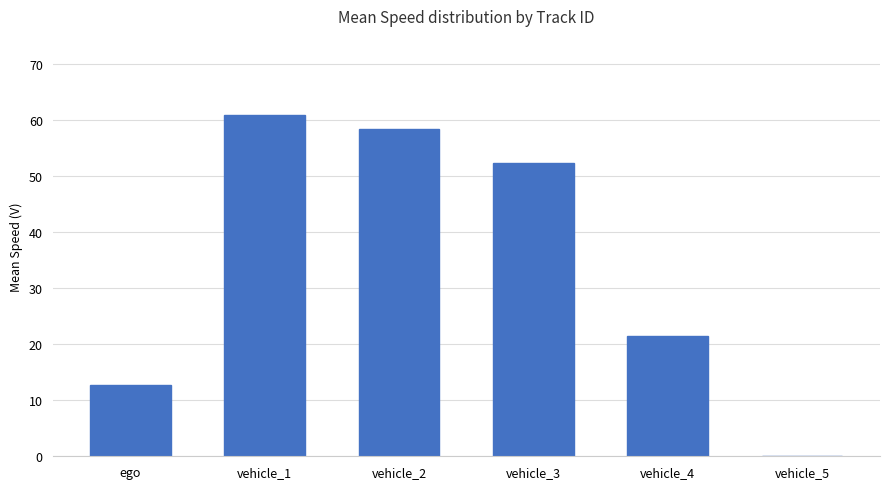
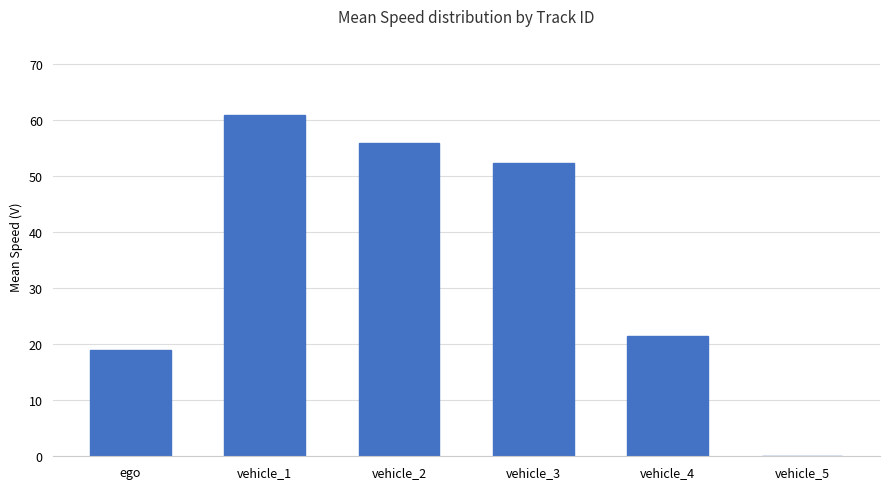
  {
-   "ego": 13,
+   "ego": 19,
    "vehicle_1": 61,
-   "vehicle_2": 58,
+   "vehicle_2": 56,
    "vehicle_3": 52,
    "vehicle_4": 22,
    "vehicle_5": 0
  }
